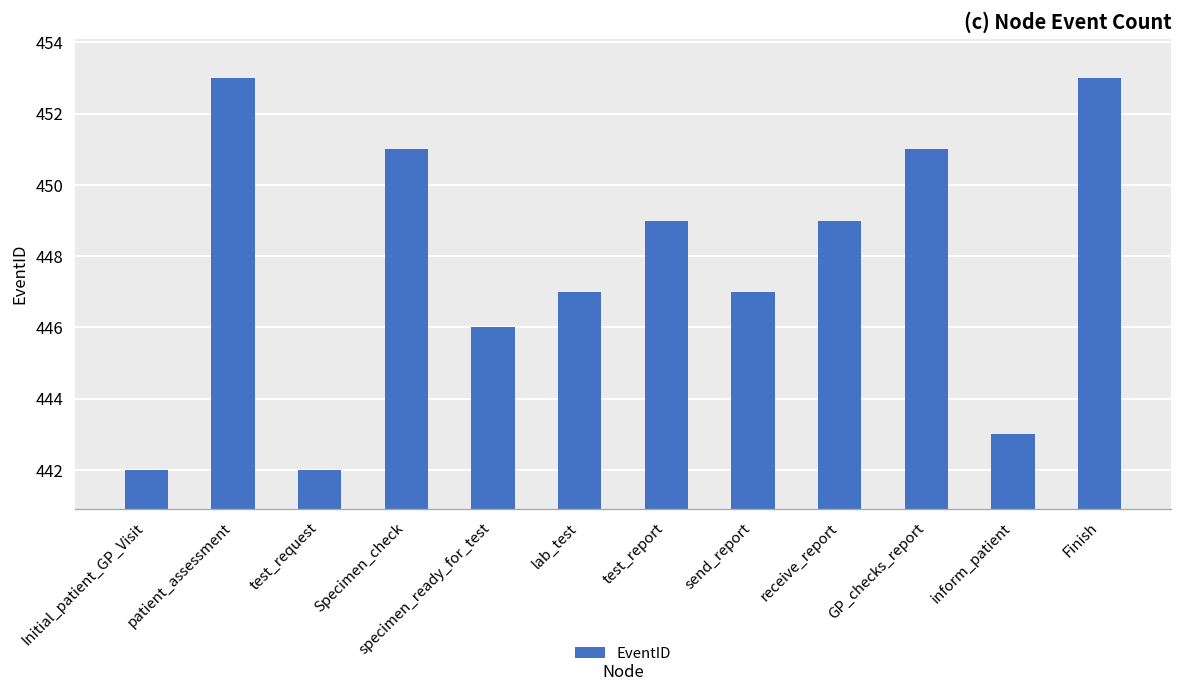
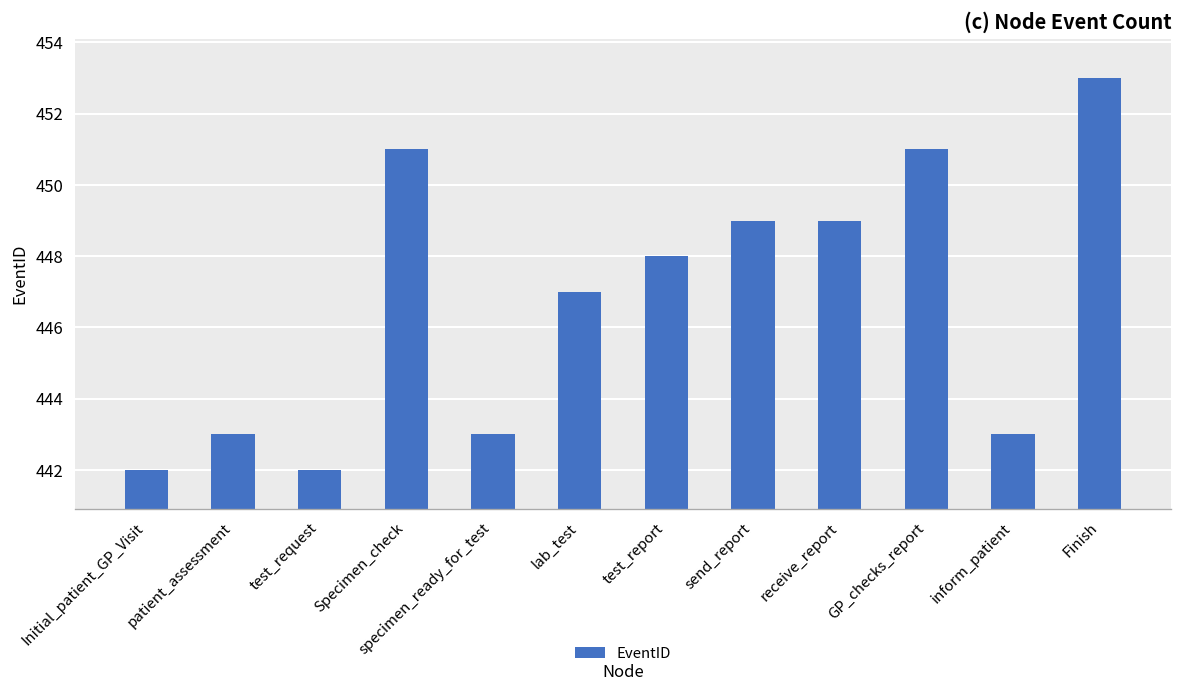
  {
    "Initial_patient_GP_Visit": 442,
-   "patient_assessment": 453,
+   "patient_assessment": 443,
    "test_request": 442,
    "Specimen_check": 451,
-   "specimen_ready_for_test": 446,
+   "specimen_ready_for_test": 443,
    "lab_test": 447,
-   "test_report": 449,
-   "send_report": 447,
+   "test_report": 448,
+   "send_report": 449,
    "receive_report": 449,
    "GP_checks_report": 451,
    "inform_patient": 443,
    "Finish": 453
  }
